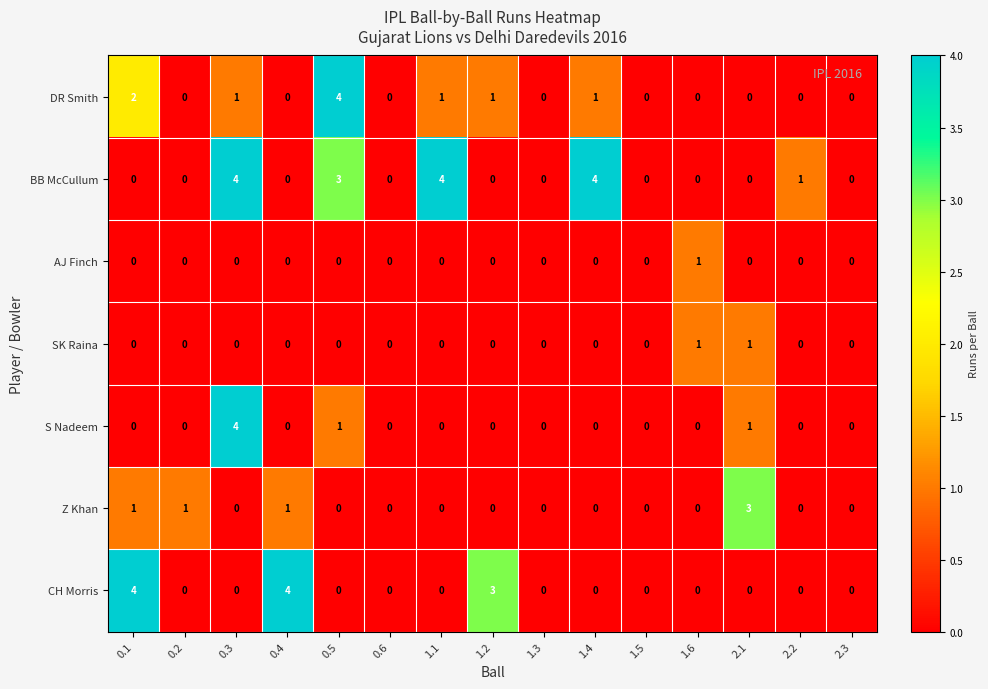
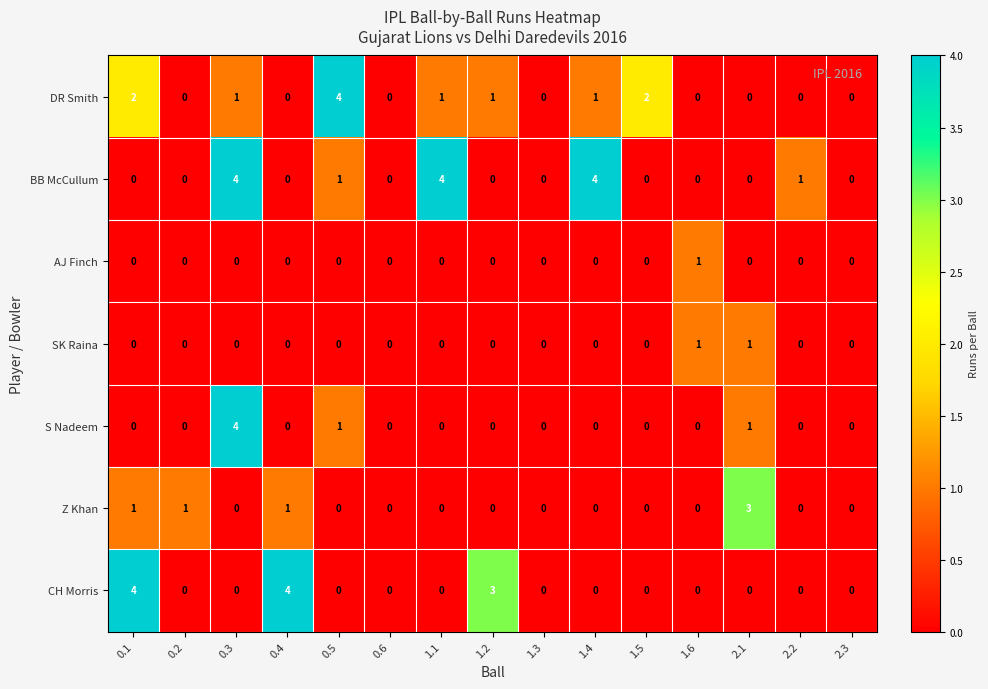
  {
    "DR Smith": {
      "0.1": 2,
      "0.2": 0,
      "0.3": 1,
      "0.4": 0,
      "0.5": 4,
      "0.6": 0,
      "1.1": 1,
      "1.2": 1,
      "1.3": 0,
      "1.4": 1,
-     "1.5": 0,
+     "1.5": 2,
      "1.6": 0,
      "2.1": 0,
      "2.2": 0
    },
    "BB McCullum": {
      "0.1": 0,
      "0.2": 0,
      "0.3": 4,
      "0.4": 0,
-     "0.5": 3,
+     "0.5": 1,
      "0.6": 0,
      "1.1": 4,
      "1.2": 0,
      "1.3": 0,
      "1.4": 4,
      "1.5": 0,
      "1.6": 0,
      "2.1": 0,
      "2.2": 1,
      "2.3": 0
    },
    "AJ Finch": {
      "0.1": 0,
      "0.2": 0,
      "0.3": 0,
      "0.4": 0,
      "0.5": 0,
      "0.6": 0,
      "1.1": 0,
      "1.2": 0,
      "1.3": 0,
      "1.4": 0,
      "1.5": 0,
      "1.6": 1,
      "2.1": 0,
      "2.2": 0,
      "2.3": 0
    },
    "SK Raina": {
      "0.1": 0,
      "0.2": 0,
      "0.3": 0,
      "0.4": 0,
      "0.5": 0,
      "0.6": 0,
      "1.1": 0,
      "1.2": 0,
      "1.3": 0,
      "1.4": 0,
      "1.5": 0,
      "1.6": 1,
      "2.1": 1,
      "2.2": 0,
      "2.3": 0
    },
    "S Nadeem": {
      "0.1": 0,
      "0.2": 0,
      "0.3": 4,
      "0.4": 0,
      "0.5": 1,
      "0.6": 0,
      "1.1": 0,
      "1.2": 0,
      "1.3": 0,
      "1.4": 0,
      "1.5": 0,
      "1.6": 0,
      "2.1": 1,
      "2.2": 0,
      "2.3": 0
    },
    "Z Khan": {
      "0.1": 1,
      "0.2": 1,
      "0.3": 0,
      "0.4": 1,
      "0.5": 0,
      "0.6": 0,
      "1.1": 0,
      "1.2": 0,
      "1.3": 0,
      "1.4": 0,
      "1.5": 0,
      "1.6": 0,
      "2.1": 3,
      "2.2": 0,
      "2.3": 0
    },
    "CH Morris": {
      "0.1": 4,
      "0.2": 0,
      "0.3": 0,
      "0.4": 4,
      "0.5": 0,
      "0.6": 0,
      "1.1": 0,
      "1.2": 3,
      "1.3": 0,
      "1.4": 0,
      "1.5": 0,
      "1.6": 0,
      "2.1": 0,
      "2.2": 0,
      "2.3": 0
    }
  }
